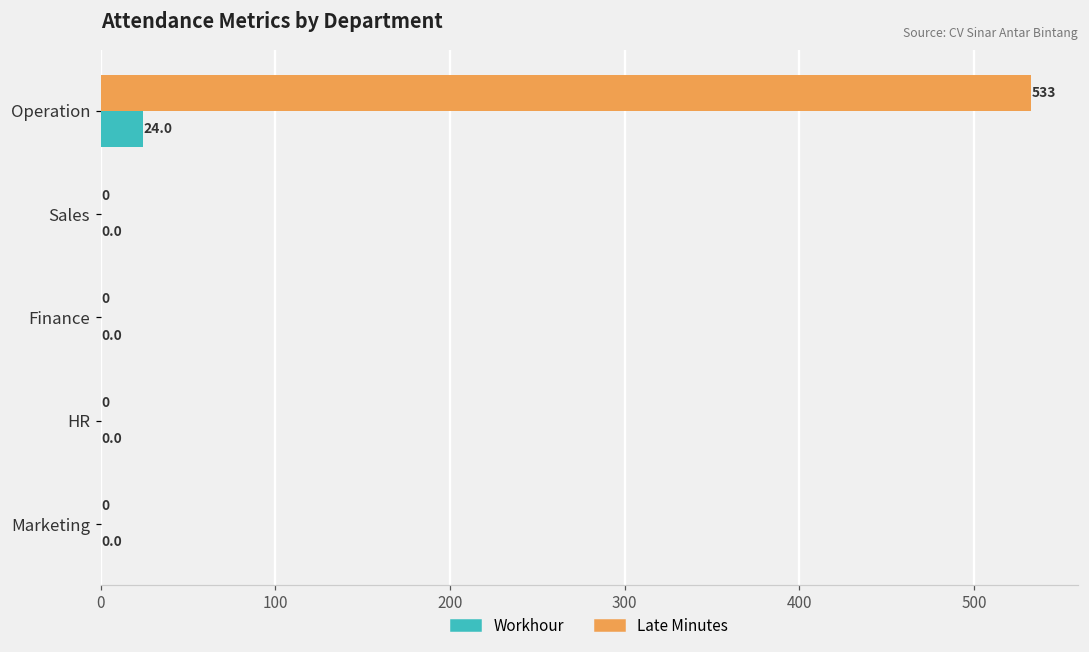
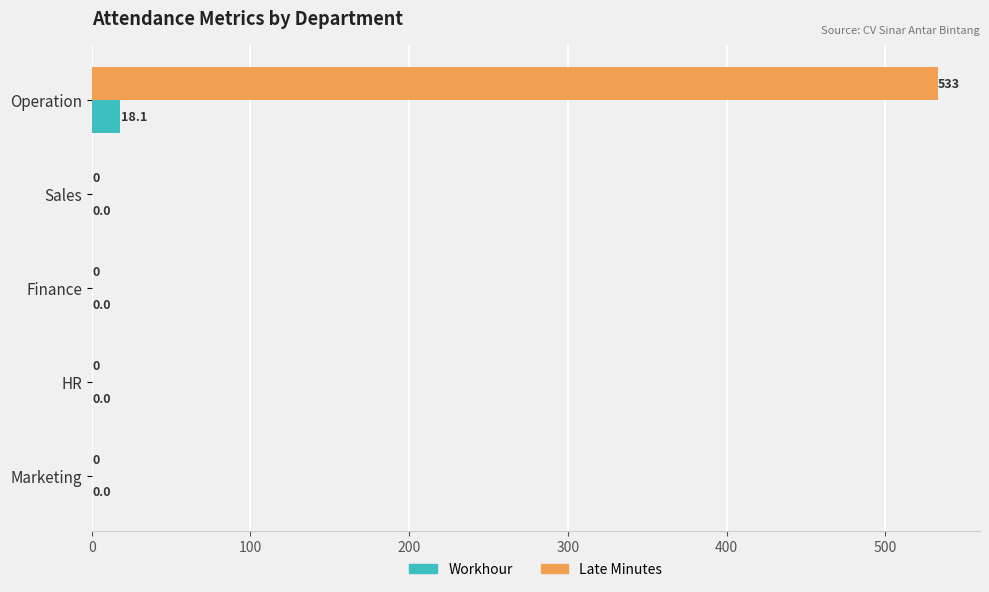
  {
    "Workhour": {
-     "Operation": 24.0,
+     "Operation": 18.1,
      "Sales": 0.0,
      "Finance": 0.0,
      "HR": 0.0,
      "Marketing": 0.0
    },
    "Late Minutes": {
      "Operation": 533,
      "Sales": 0,
      "Finance": 0,
      "HR": 0,
      "Marketing": 0
    }
  }
